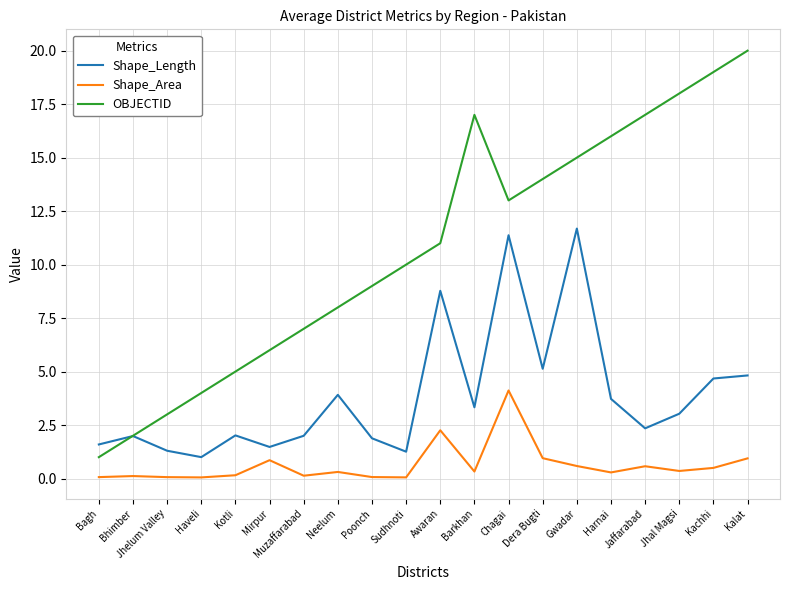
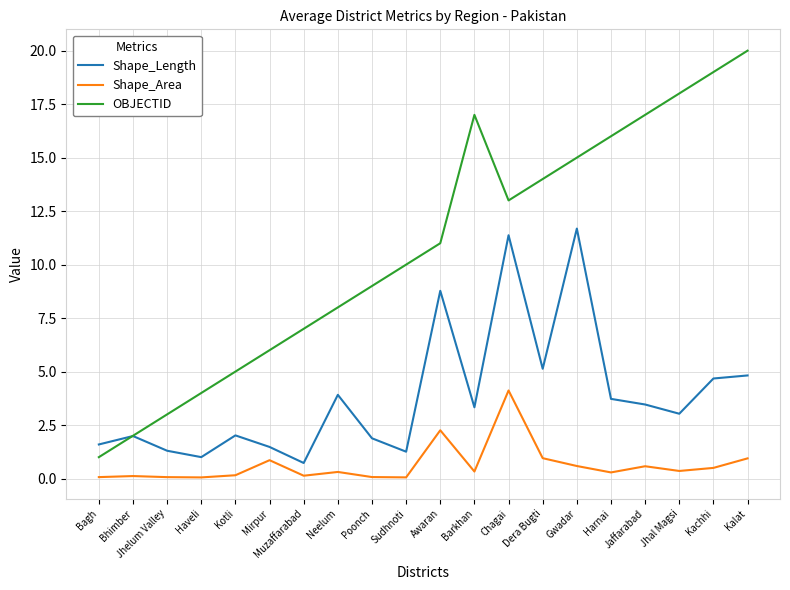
  {
    "Shape_Length": {
      "Bagh": 1.6,
      "Jhelum Valley": 1.3,
      "Haveli": 1.0,
      "Kotli": 2.0,
      "Mirpur": 1.5,
-     "Muzaffarabad": 2.0,
+     "Muzaffarabad": 0.7,
      "Neelum": 3.9,
      "Poonch": 1.9,
      "Sudhnoti": 1.3,
      "Awaran": 8.8,
      "Barkhan": 3.3,
      "Chagai": 11.4,
      "Dera Bugti": 5.1,
      "Gwadar": 11.7,
      "Harnai": 3.7,
-     "Jaffarabad": 2.3,
+     "Jaffarabad": 3.5,
      "Jhal Magsi": 3.0,
      "Kachhi": 4.7,
      "Kalat": 4.8
    },
    "Shape_Area": {
      "Bagh": 0.1,
      "Bhimber": 0.1,
      "Jhelum Valley": 0.1,
      "Haveli": 0.1,
      "Kotli": 0.2,
      "Mirpur": 0.9,
      "Muzaffarabad": 0.1,
      "Neelum": 0.3,
      "Poonch": 0.1,
      "Sudhnoti": 0.1,
      "Awaran": 2.3,
      "Barkhan": 0.3,
      "Chagai": 4.1,
      "Dera Bugti": 1.0,
      "Gwadar": 0.6,
      "Harnai": 0.3,
      "Jaffarabad": 0.6,
      "Jhal Magsi": 0.4,
      "Kachhi": 0.5,
      "Kalat": 0.9
    },
    "OBJECTID": {
      "Bagh": 1.0,
      "Jhelum Valley": 3.0,
      "Haveli": 4.0,
      "Kotli": 5.0,
      "Mirpur": 6.0,
      "Muzaffarabad": 7.0,
      "Neelum": 8.0,
      "Poonch": 9.0,
      "Sudhnoti": 10.0,
      "Awaran": 11.0,
      "Barkhan": 17.0,
      "Chagai": 13.0,
      "Dera Bugti": 14.0,
      "Gwadar": 15.0,
      "Harnai": 16.0,
      "Jaffarabad": 17.0,
      "Jhal Magsi": 18.0,
      "Kachhi": 19.0,
      "Kalat": 20.0
    }
  }
